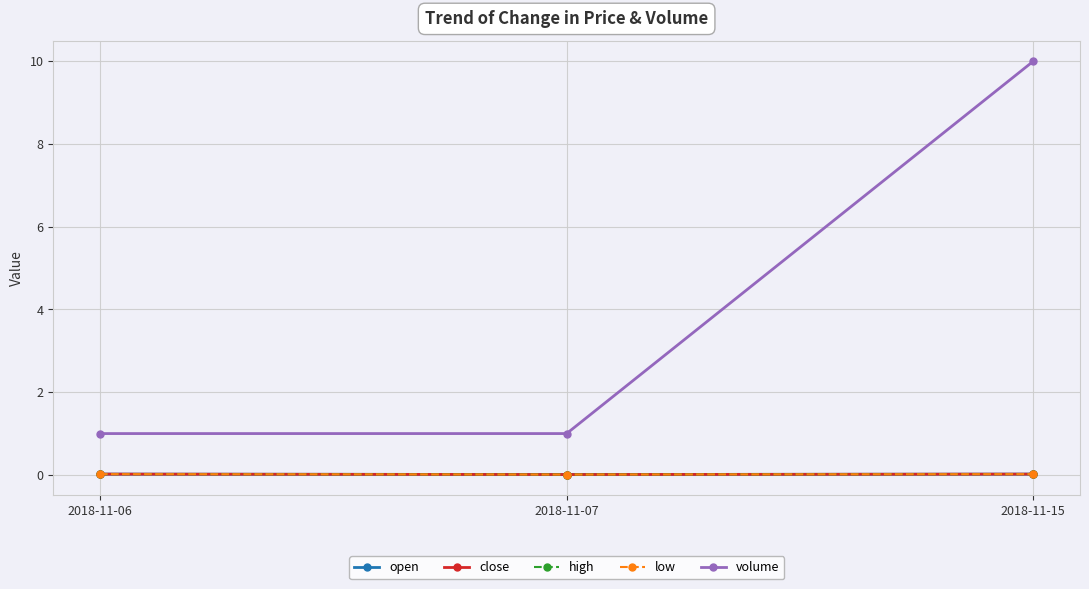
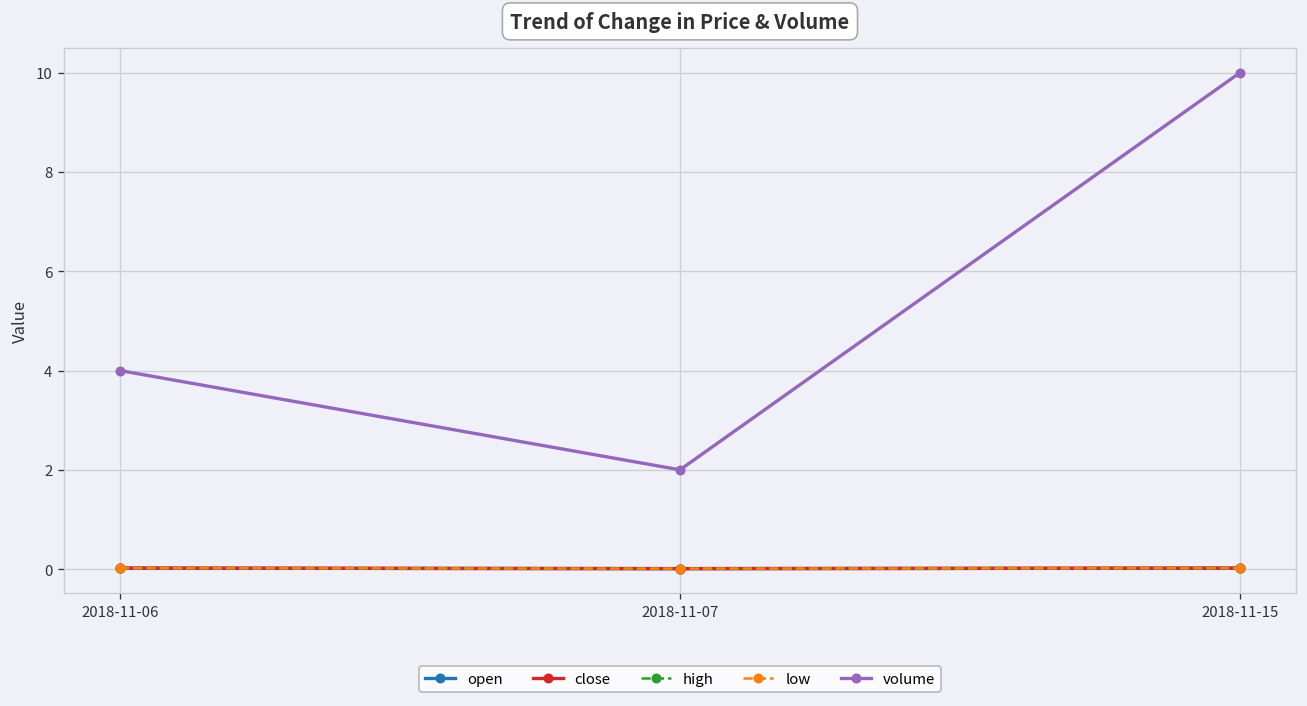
  {
    "low": {
      "2018-11-06": 0,
      "2018-11-07": 0,
      "2018-11-15": 0
    },
    "volume": {
-     "2018-11-06": 1,
-     "2018-11-07": 1,
+     "2018-11-06": 4,
+     "2018-11-07": 2,
      "2018-11-15": 10
    }
  }
